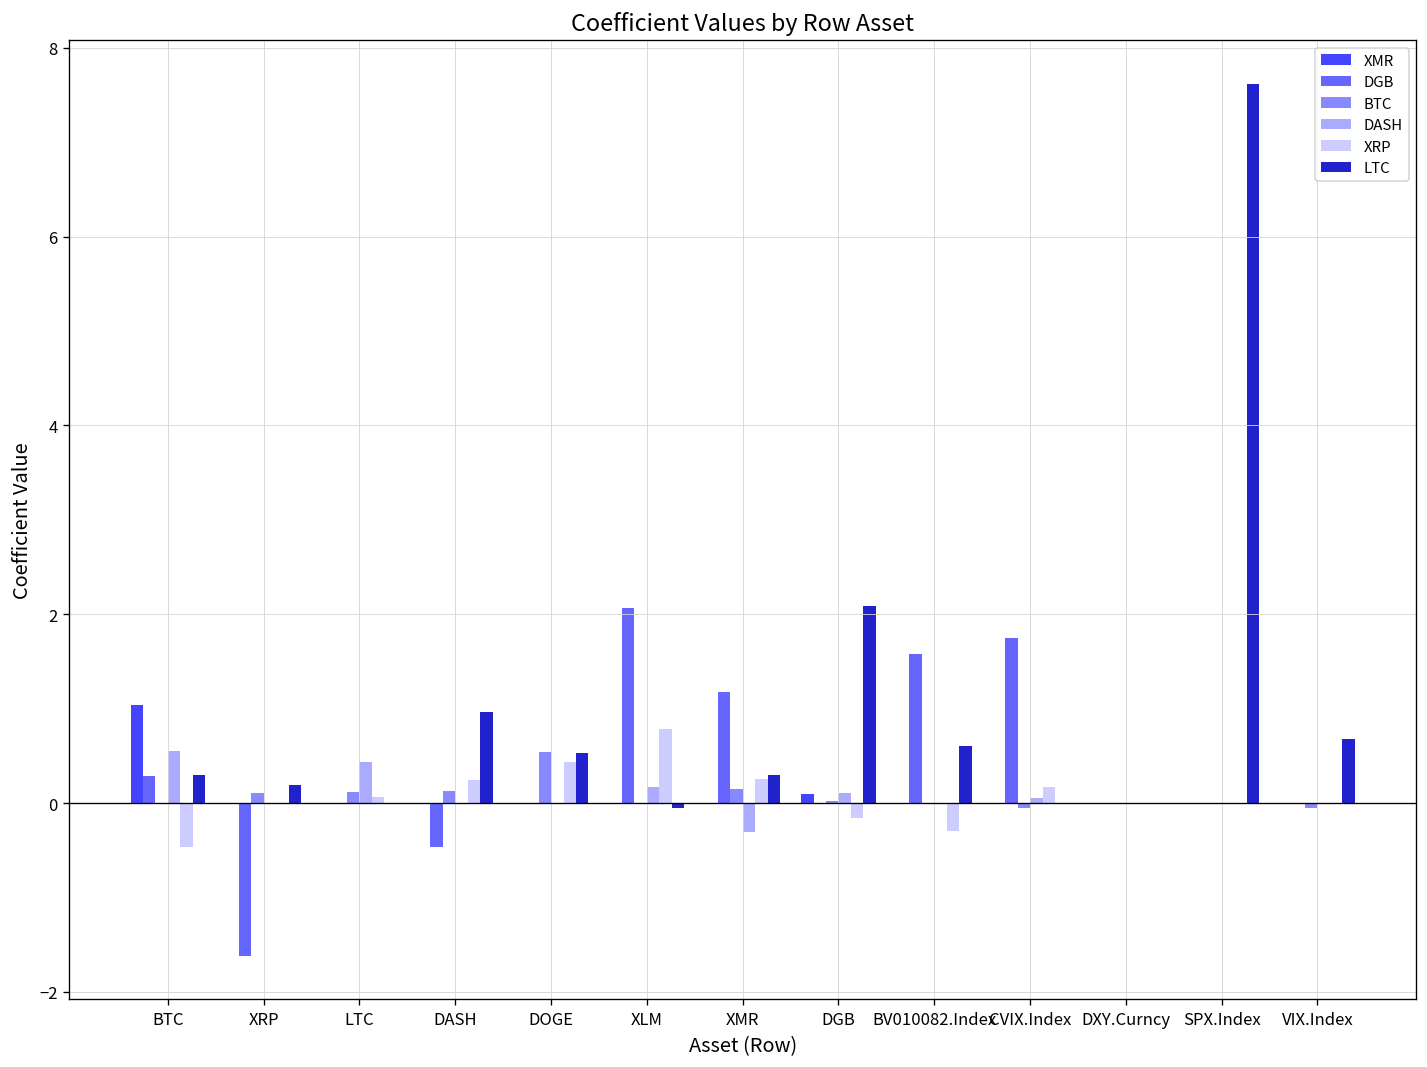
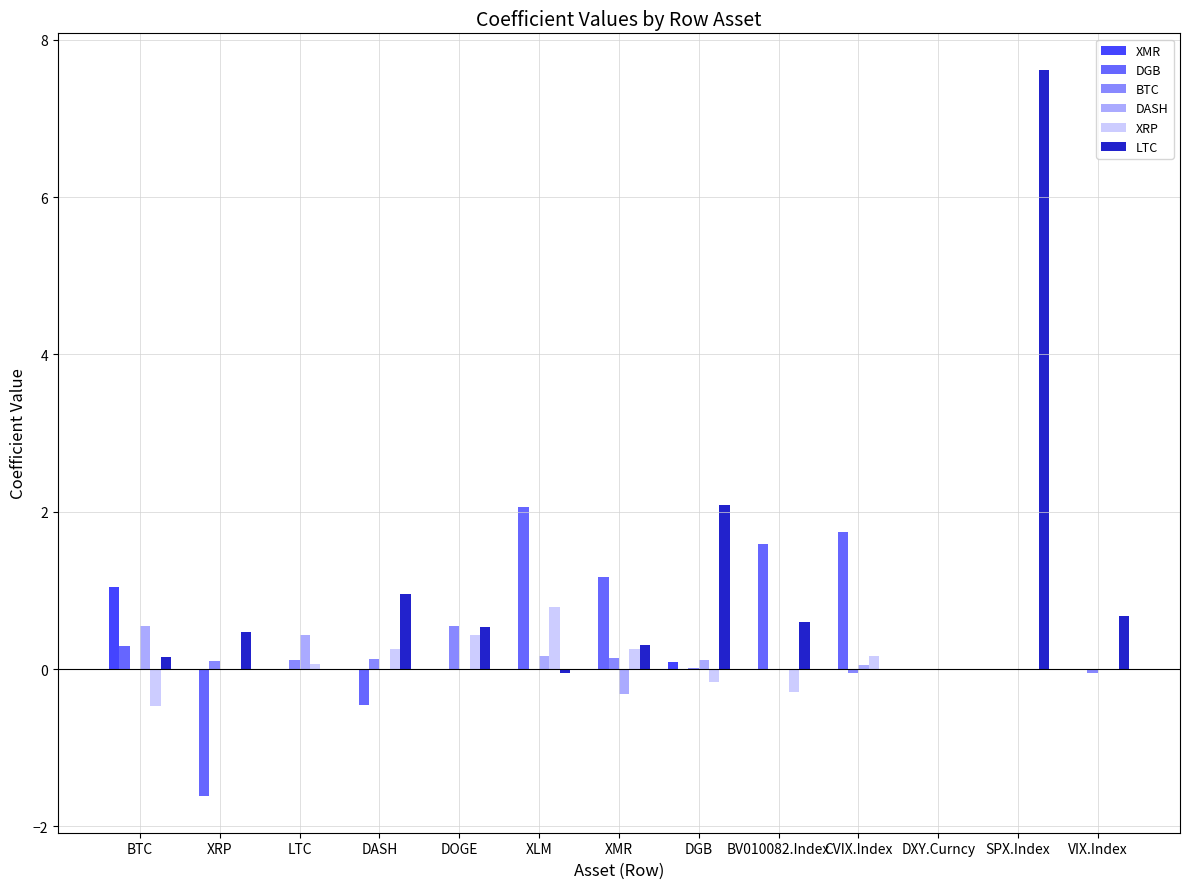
  {
    "LTC": {
-     "BTC": 0.3,
-     "XRP": 0.2,
+     "BTC": 0.2,
+     "XRP": 0.5,
      "LTC": 0.0,
      "DASH": 1.0,
      "DOGE": 0.5,
      "XLM": -0.1,
      "XMR": 0.3,
      "DGB": 2.1,
      "BV010082.Index": 0.6,
      "CVIX.Index": 0.0,
      "DXY.Curncy": 0.0,
      "SPX.Index": 7.6,
      "VIX.Index": 0.7
    }
  }
